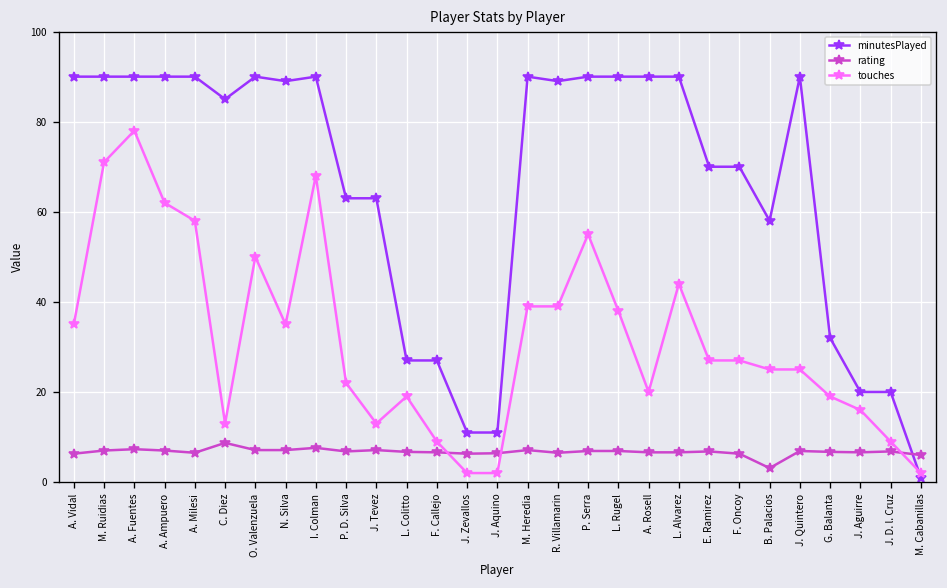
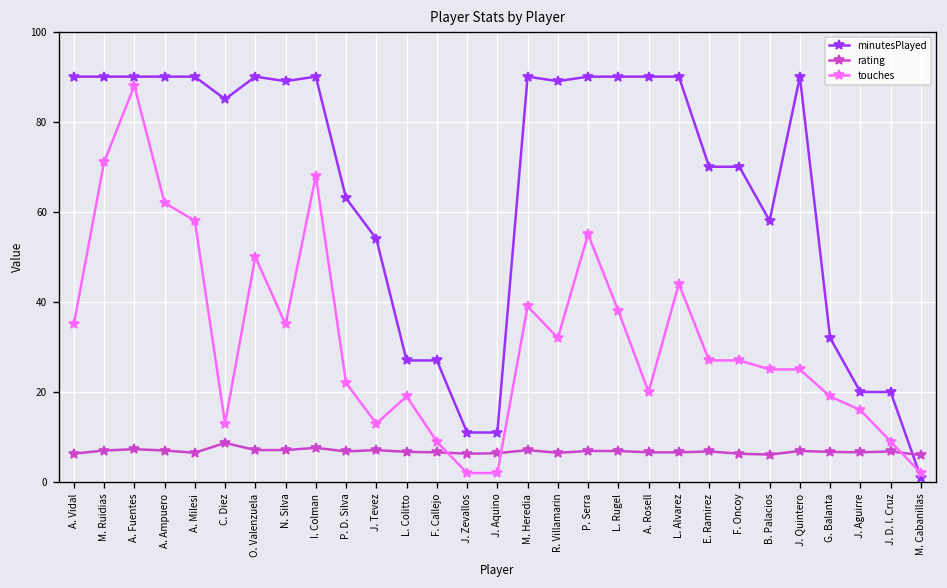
  {
    "minutesPlayed": {
      "A. Vidal": 90,
      "M. Ruidias": 90,
      "A. Fuentes": 90,
      "A. Ampuero": 90,
      "A. Milesi": 90,
      "C. Diez": 85,
      "O. Valenzuela": 90,
      "N. Silva": 89,
      "I. Colman": 90,
      "P. D. Silva": 63,
-     "J. Tevez": 63,
+     "J. Tevez": 54,
      "L. Colitto": 27,
      "F. Callejo": 27,
      "J. Zevallos": 11,
      "J. Aquino": 11,
      "M. Heredia": 90,
      "R. Villamarin": 89,
      "P. Serra": 90,
      "L. Rugel": 90,
      "A. Rosell": 90,
      "L. Alvarez": 90,
      "E. Ramirez": 70,
      "F. Oncoy": 70,
      "B. Palacios": 58,
      "J. Quintero": 90,
      "G. Balanta": 32,
      "J. Aguirre": 20,
      "J. D. l. Cruz": 20,
      "M. Cabanillas": 1
    },
    "rating": {
      "A. Vidal": 6,
      "M. Ruidias": 7,
      "A. Fuentes": 7,
      "A. Ampuero": 7,
      "A. Milesi": 7,
      "C. Diez": 9,
      "O. Valenzuela": 7,
      "N. Silva": 7,
      "I. Colman": 8,
      "P. D. Silva": 7,
      "J. Tevez": 7,
      "L. Colitto": 7,
      "F. Callejo": 7,
      "J. Zevallos": 6,
      "J. Aquino": 6,
      "M. Heredia": 7,
      "R. Villamarin": 7,
      "P. Serra": 7,
      "L. Rugel": 7,
      "A. Rosell": 7,
      "L. Alvarez": 7,
      "E. Ramirez": 7,
      "F. Oncoy": 6,
-     "B. Palacios": 3,
+     "B. Palacios": 6,
      "J. Quintero": 7,
      "G. Balanta": 7,
      "J. Aguirre": 7,
      "J. D. l. Cruz": 7,
      "M. Cabanillas": 6
    },
    "touches": {
      "A. Vidal": 35,
      "M. Ruidias": 71,
-     "A. Fuentes": 78,
+     "A. Fuentes": 88,
      "A. Ampuero": 62,
      "A. Milesi": 58,
      "C. Diez": 13,
      "O. Valenzuela": 50,
      "N. Silva": 35,
      "I. Colman": 68,
      "P. D. Silva": 22,
      "J. Tevez": 13,
      "L. Colitto": 19,
      "F. Callejo": 9,
      "J. Zevallos": 2,
      "J. Aquino": 2,
      "M. Heredia": 39,
-     "R. Villamarin": 39,
+     "R. Villamarin": 32,
      "P. Serra": 55,
      "L. Rugel": 38,
      "A. Rosell": 20,
      "L. Alvarez": 44,
      "E. Ramirez": 27,
      "F. Oncoy": 27,
      "B. Palacios": 25,
      "J. Quintero": 25,
      "G. Balanta": 19,
      "J. Aguirre": 16,
      "J. D. l. Cruz": 9,
      "M. Cabanillas": 2
    }
  }
